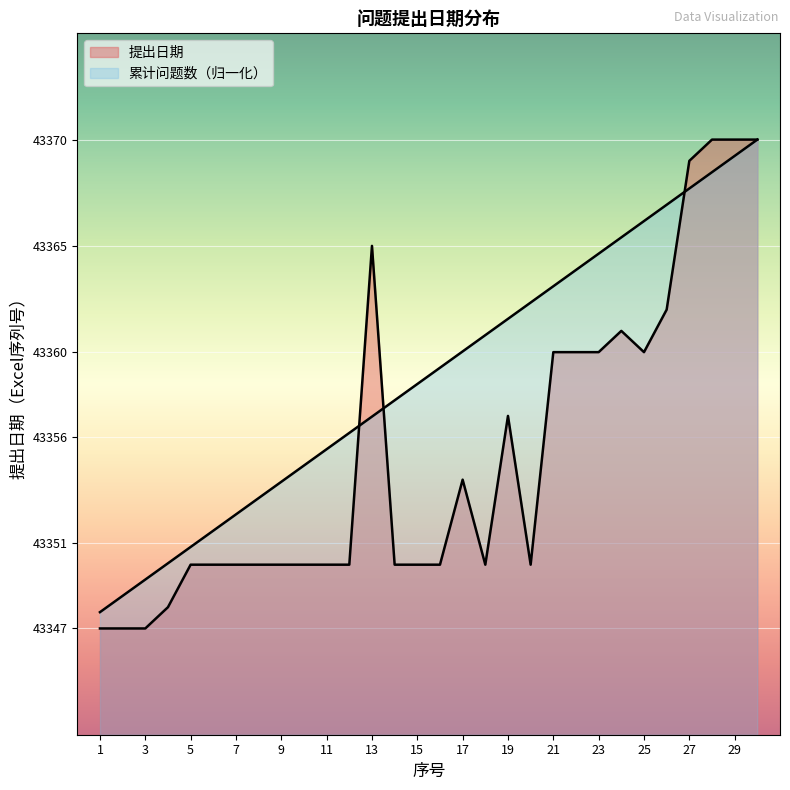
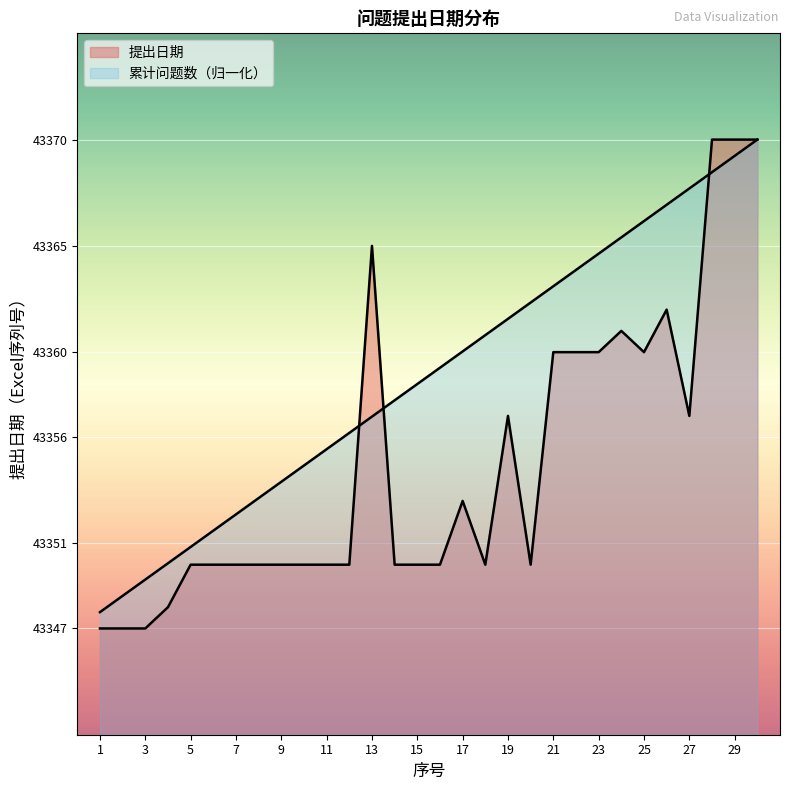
  {
    "提出日期": {
      "1": 43347,
      "3": 43347,
      "5": 43350,
      "7": 43350,
      "9": 43350,
      "11": 43350,
      "13": 43365,
      "15": 43350,
-     "17": 43354,
+     "17": 43353,
      "19": 43357,
      "21": 43360,
      "23": 43360,
      "25": 43360,
-     "27": 43369,
+     "27": 43357,
      "29": 43370
    },
    "累计问题数（归一化）": {
      "1": 43347.8,
      "3": 43349.3,
      "5": 43350.8,
      "7": 43352.4,
      "9": 43354,
      "11": 43355.4,
      "13": 43357,
      "15": 43358.5,
      "17": 43360,
      "19": 43361.6,
      "21": 43363,
      "23": 43364.6,
      "25": 43366.2,
      "27": 43367.7,
      "29": 43369.2
    }
  }
